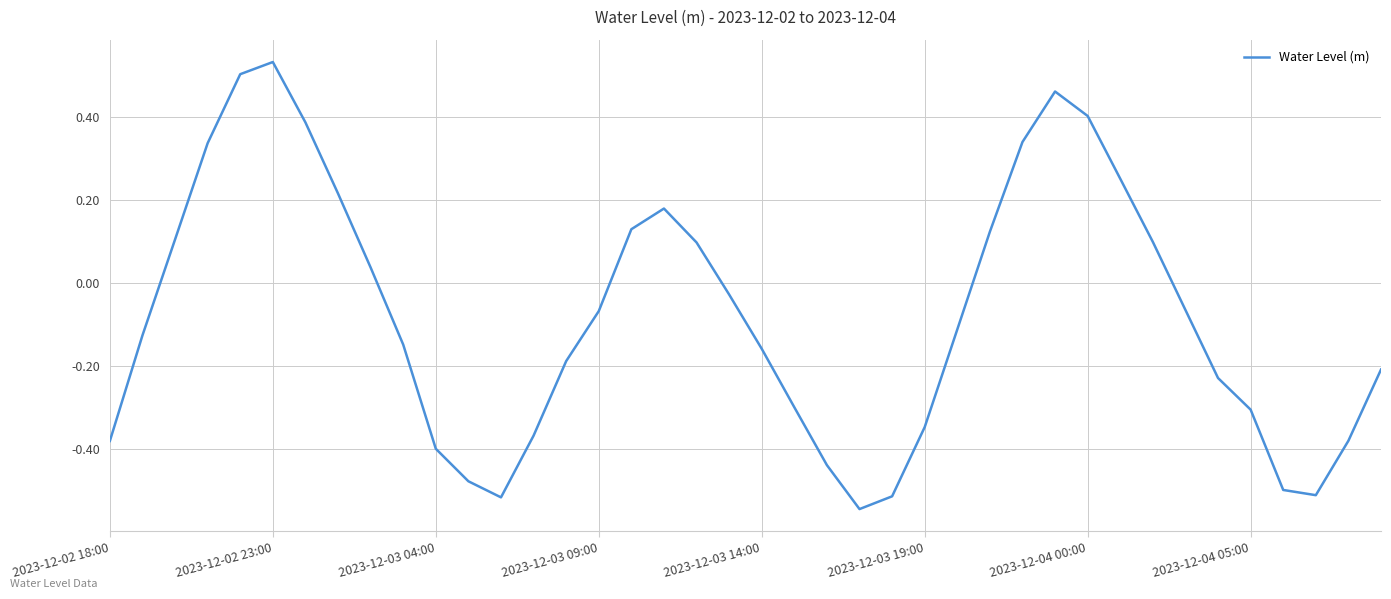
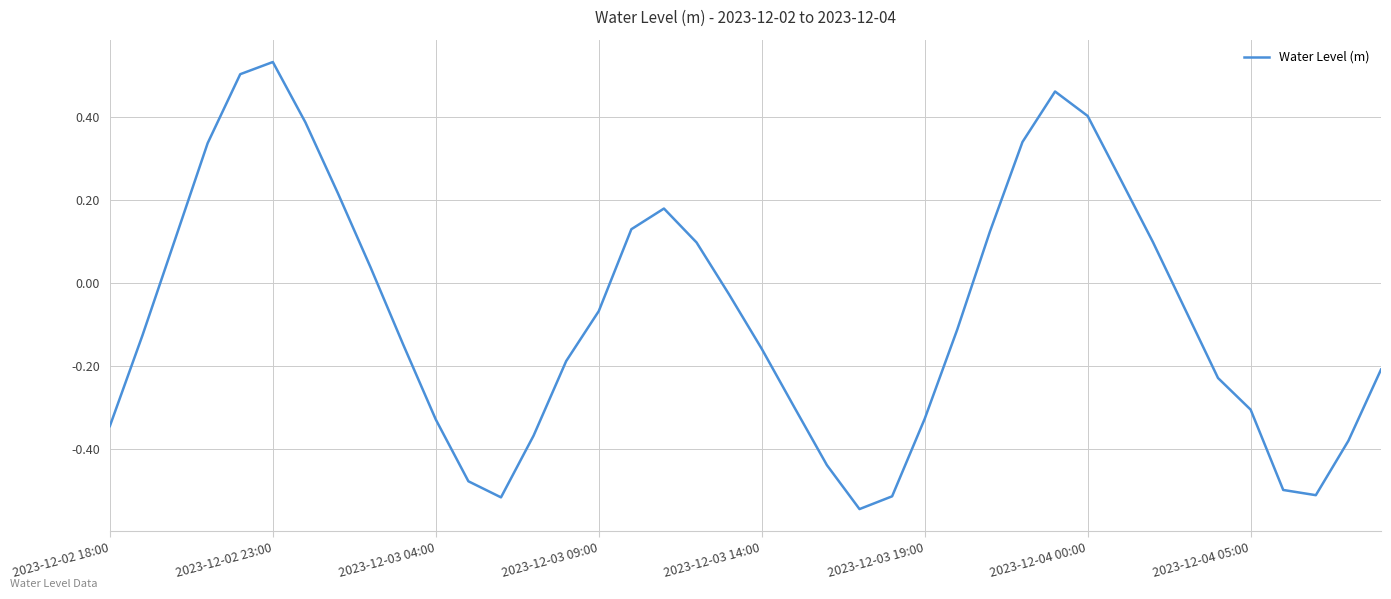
  {
-   "2023-12-02 18:00": -0.38,
+   "2023-12-02 18:00": -0.34,
    "2023-12-02 23:00": 0.53,
-   "2023-12-03 04:00": -0.40,
+   "2023-12-03 04:00": -0.33,
    "2023-12-03 09:00": -0.07,
    "2023-12-03 14:00": -0.16,
-   "2023-12-03 19:00": -0.35,
+   "2023-12-03 19:00": -0.33,
    "2023-12-04 00:00": 0.40,
    "2023-12-04 05:00": -0.31
  }
